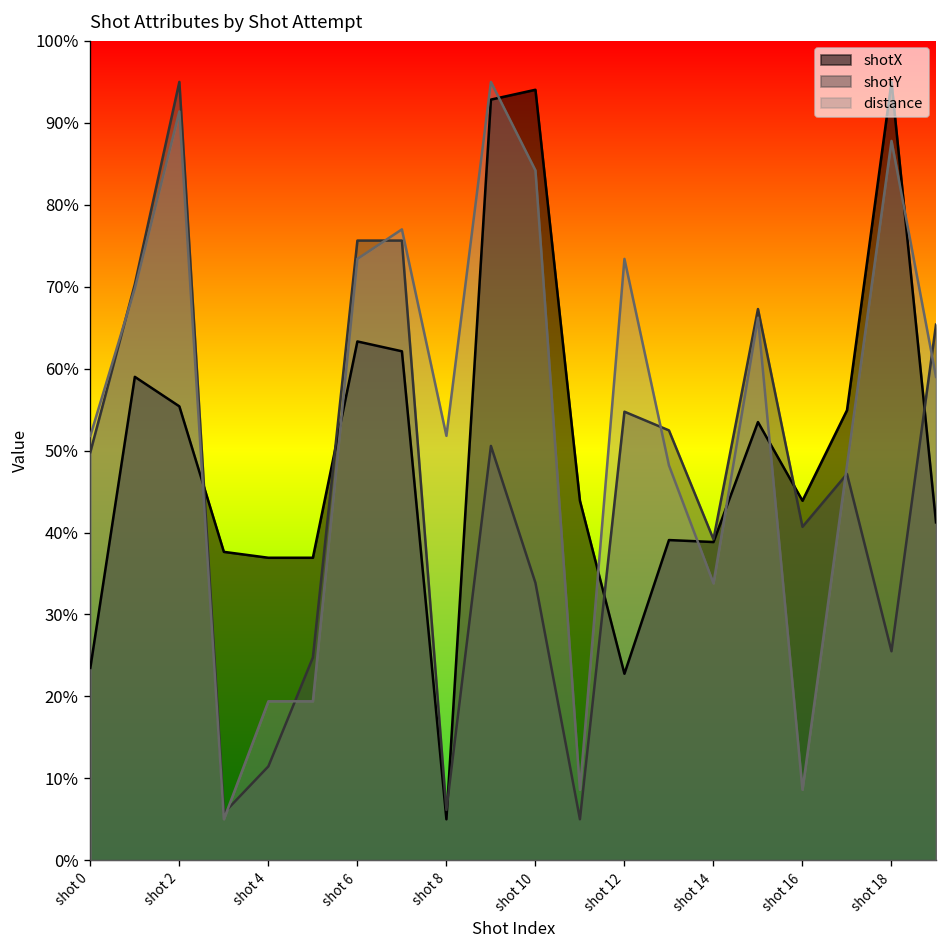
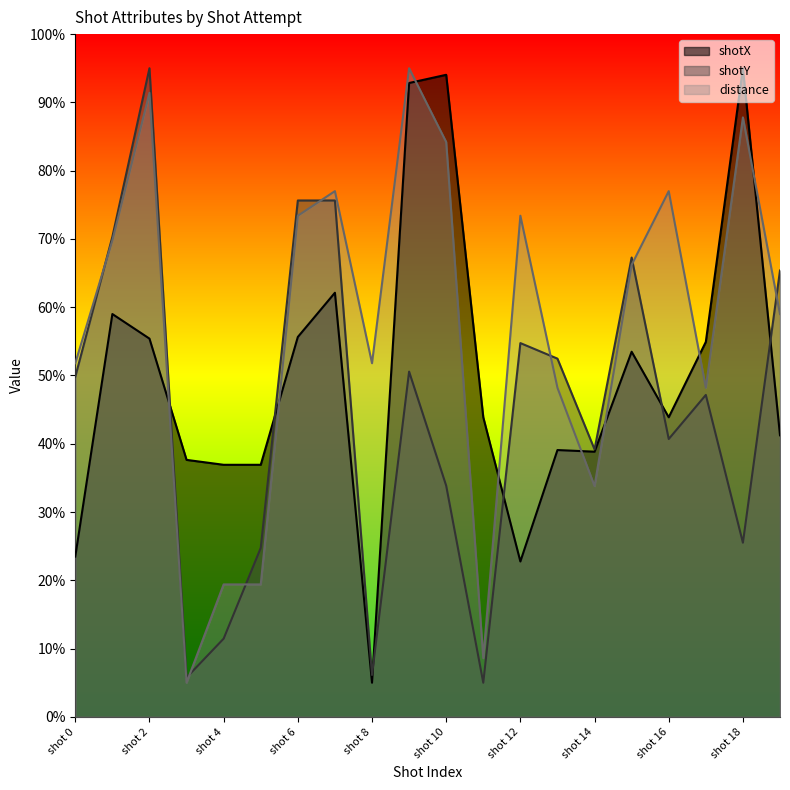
  {
    "shotX": {
      "shot 0": "23%",
      "shot 2": "55%",
      "shot 4": "37%",
-     "shot 6": "63%",
+     "shot 6": "56%",
      "shot 8": "5%",
      "shot 10": "94%",
      "shot 12": "23%",
      "shot 16": "44%"
    },
    "shotY": {
      "shot 0": "50%",
      "shot 2": "95%",
      "shot 4": "11%",
      "shot 6": "76%",
      "shot 8": "6%",
      "shot 10": "34%",
      "shot 12": "55%",
      "shot 16": "41%",
      "shot 18": "26%"
    },
    "distance": {
      "shot 0": "52%",
      "shot 2": "91%",
      "shot 4": "19%",
      "shot 6": "73%",
      "shot 8": "52%",
      "shot 10": "84%",
      "shot 12": "73%",
      "shot 14": "34%",
-     "shot 16": "9%",
+     "shot 16": "77%",
      "shot 18": "88%"
    }
  }
